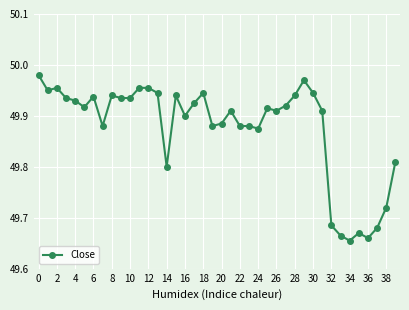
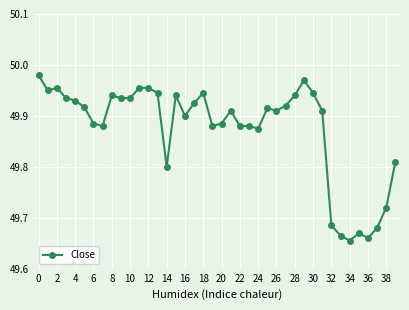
  {
    "0": 49.98,
    "2": 49.96,
    "4": 49.93,
-   "6": 49.94,
+   "6": 49.89,
    "8": 49.94,
    "10": 49.94,
    "12": 49.96,
    "14": 49.80,
    "16": 49.90,
    "18": 49.95,
    "20": 49.89,
    "22": 49.88,
    "24": 49.88,
    "26": 49.91,
    "28": 49.94,
    "30": 49.95,
    "32": 49.69,
    "34": 49.66,
    "36": 49.66,
    "38": 49.72
  }
